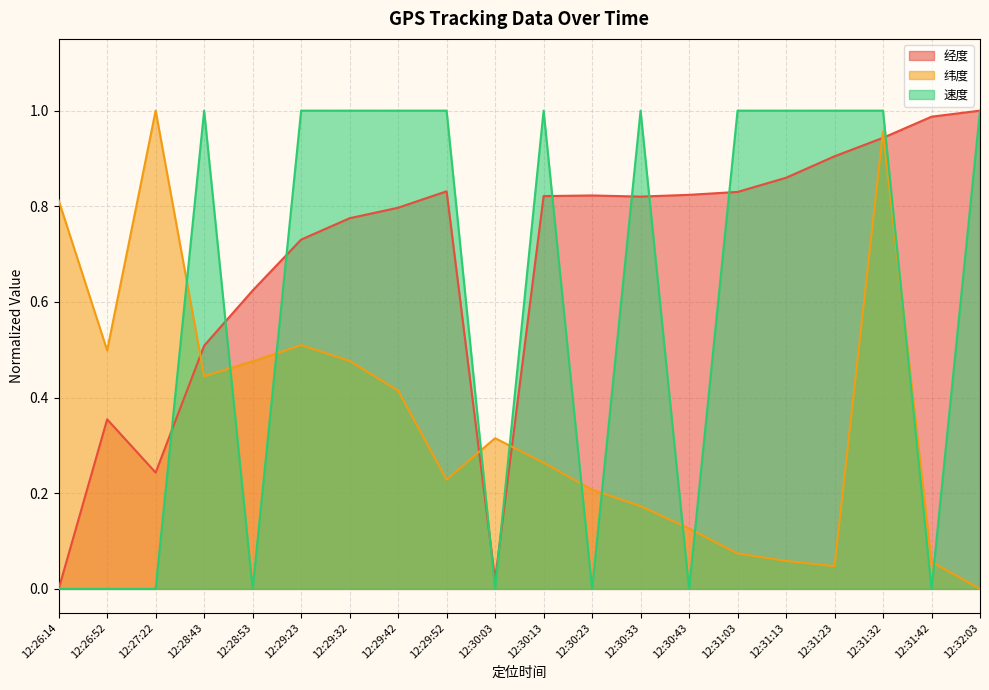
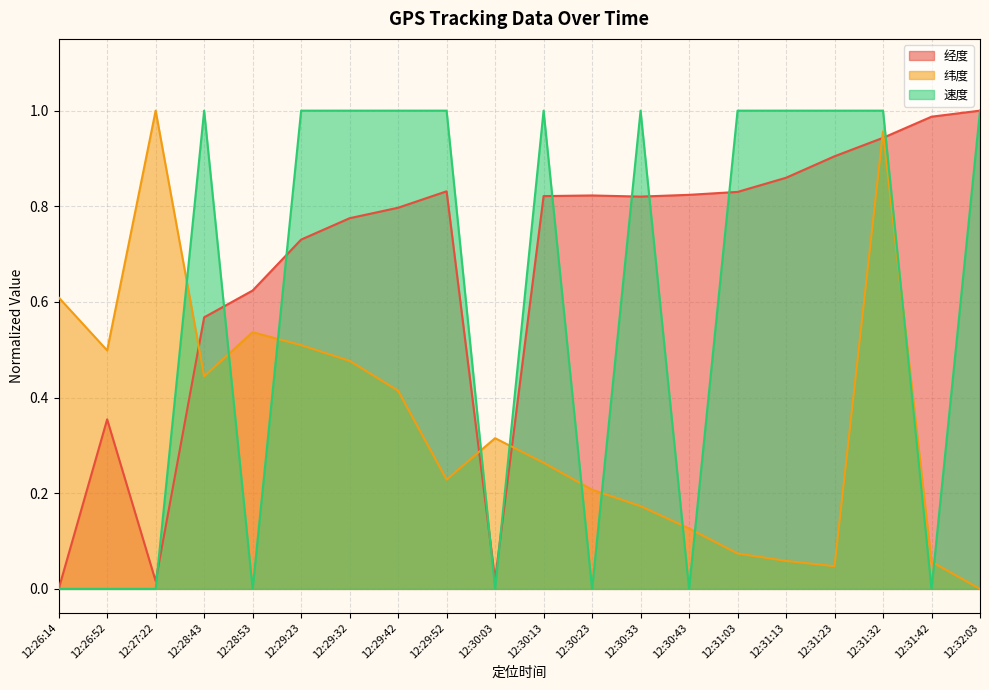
  {
    "经度": {
      "12:26:52": 0.35,
-     "12:27:22": 0.24,
-     "12:28:43": 0.51,
+     "12:27:22": 0.02,
+     "12:28:43": 0.57,
      "12:28:53": 0.62,
      "12:29:23": 0.73,
      "12:29:32": 0.78,
      "12:29:42": 0.80,
      "12:29:52": 0.83,
      "12:30:03": 0.02,
      "12:30:13": 0.82,
      "12:30:23": 0.82,
      "12:30:33": 0.82,
      "12:30:43": 0.82,
      "12:31:03": 0.83,
      "12:31:13": 0.86,
      "12:31:23": 0.90,
      "12:31:32": 0.94,
      "12:31:42": 0.99
    },
    "纬度": {
-     "12:26:14": 0.81,
+     "12:26:14": 0.61,
      "12:26:52": 0.50,
      "12:27:22": 1.00,
      "12:28:43": 0.44,
-     "12:28:53": 0.48,
+     "12:28:53": 0.54,
      "12:29:23": 0.51,
      "12:29:32": 0.48,
      "12:29:42": 0.41,
      "12:29:52": 0.23,
      "12:30:03": 0.32,
      "12:30:13": 0.26,
      "12:30:23": 0.21,
      "12:30:33": 0.17,
      "12:30:43": 0.13,
      "12:31:03": 0.07,
      "12:31:13": 0.06,
      "12:31:23": 0.05,
      "12:31:32": 0.96,
      "12:31:42": 0.06,
      "12:32:03": 0.00
    },
    "速度": {
      "12:26:52": 0.00,
      "12:27:22": 0.00,
      "12:28:43": 1.00,
      "12:28:53": 0.00,
      "12:29:23": 1.00,
      "12:29:32": 1.00,
      "12:29:42": 1.00,
      "12:29:52": 1.00,
      "12:30:03": 0.00,
      "12:30:13": 1.00,
      "12:30:23": 0.00,
      "12:30:33": 1.00,
      "12:30:43": 0.00,
      "12:31:03": 1.00,
      "12:31:13": 1.00,
      "12:31:23": 1.00,
      "12:31:32": 1.00,
      "12:31:42": 0.00
    }
  }
